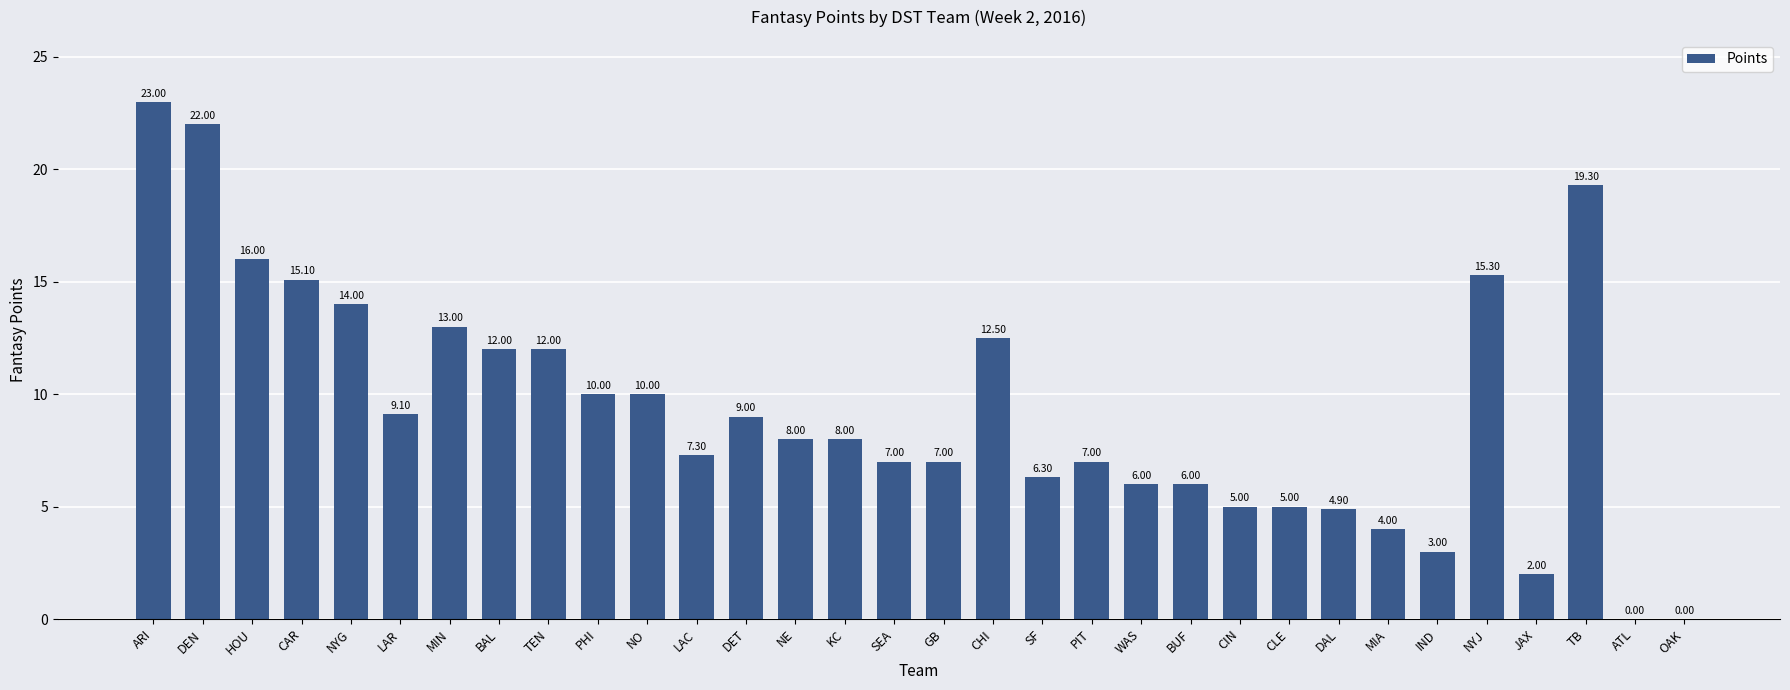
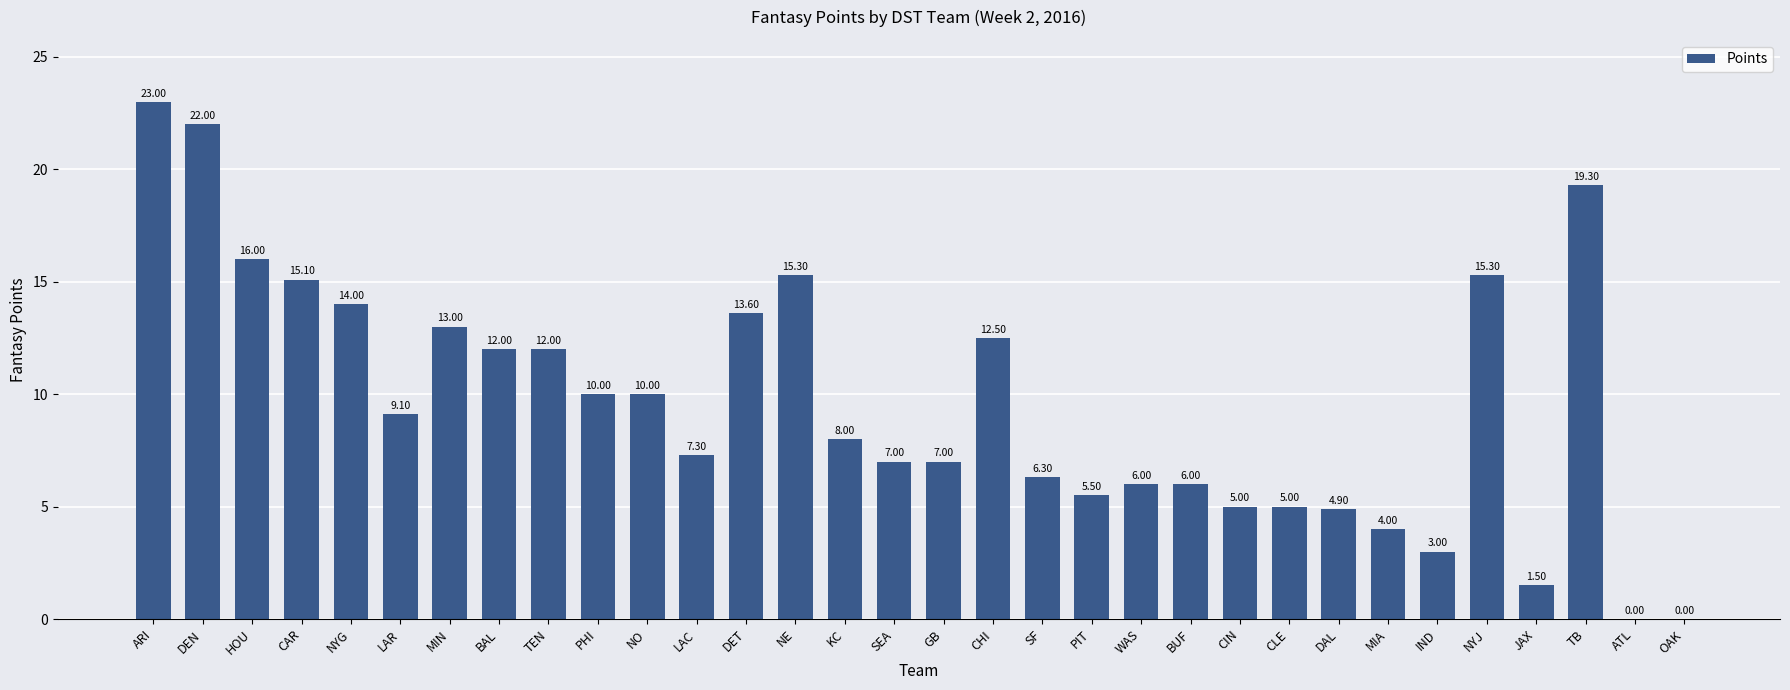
  {
    "ARI": 23.00,
    "DEN": 22.00,
    "HOU": 16.00,
    "CAR": 15.10,
    "NYG": 14.00,
    "LAR": 9.10,
    "MIN": 13.00,
    "BAL": 12.00,
    "TEN": 12.00,
    "PHI": 10.00,
    "NO": 10.00,
    "LAC": 7.30,
-   "DET": 9.00,
-   "NE": 8.00,
+   "DET": 13.60,
+   "NE": 15.30,
    "KC": 8.00,
    "SEA": 7.00,
    "GB": 7.00,
    "CHI": 12.50,
    "SF": 6.30,
-   "PIT": 7.00,
+   "PIT": 5.50,
    "WAS": 6.00,
    "BUF": 6.00,
    "CIN": 5.00,
    "CLE": 5.00,
    "DAL": 4.90,
    "MIA": 4.00,
    "IND": 3.00,
    "NYJ": 15.30,
-   "JAX": 2.00,
+   "JAX": 1.50,
    "TB": 19.30,
    "ATL": 0.00,
    "OAK": 0.00
  }
